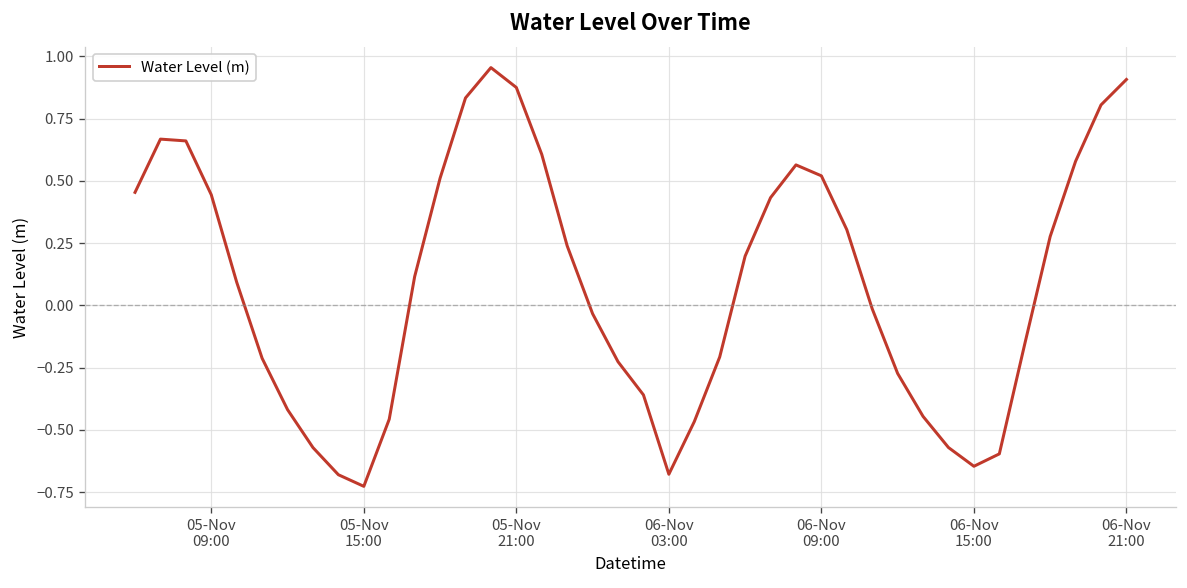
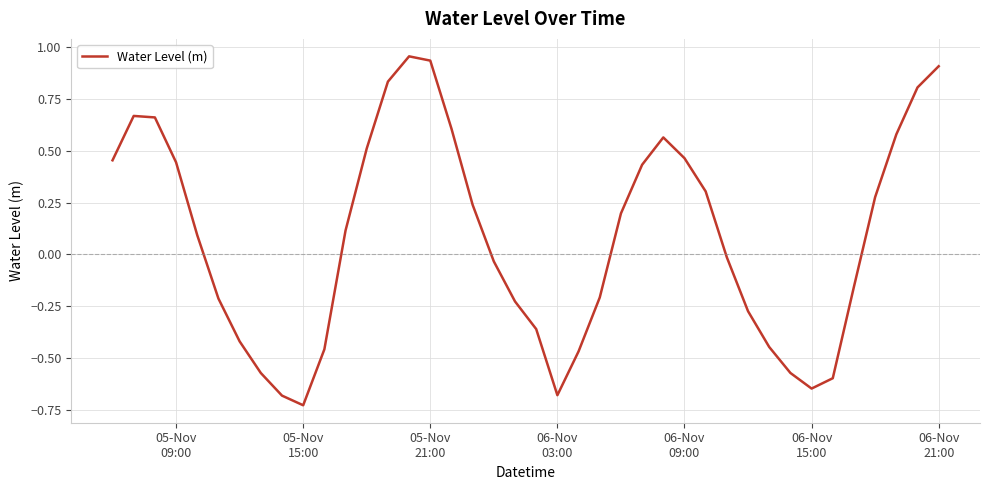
  {
    "05-Nov 09:00": 0.44,
    "05-Nov 15:00": -0.73,
-   "05-Nov 21:00": 0.88,
+   "05-Nov 21:00": 0.93,
    "06-Nov 03:00": -0.68,
-   "06-Nov 09:00": 0.52,
+   "06-Nov 09:00": 0.46,
    "06-Nov 15:00": -0.65,
    "06-Nov 21:00": 0.91
  }
